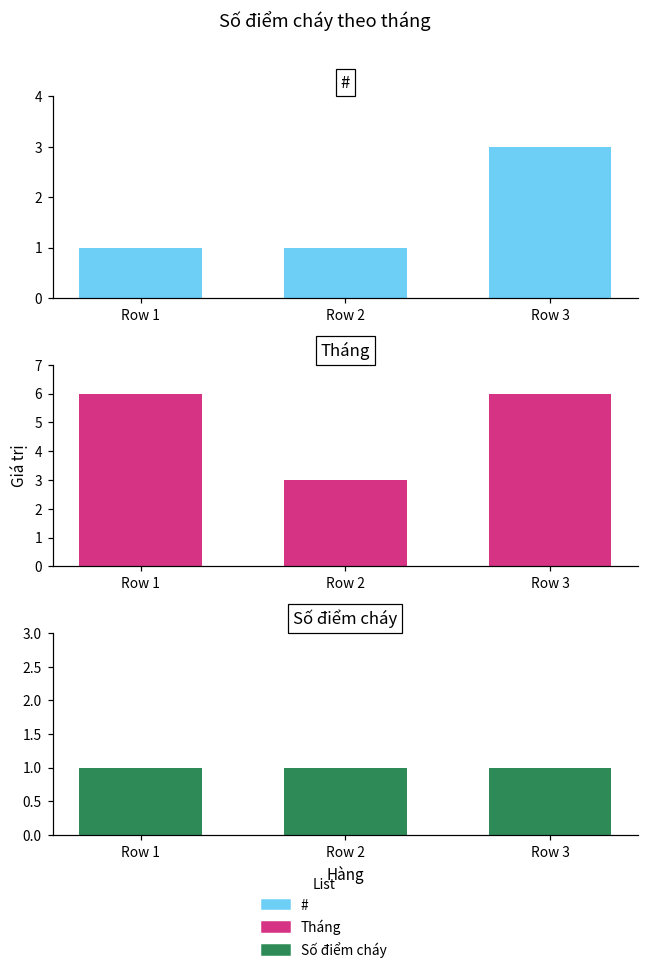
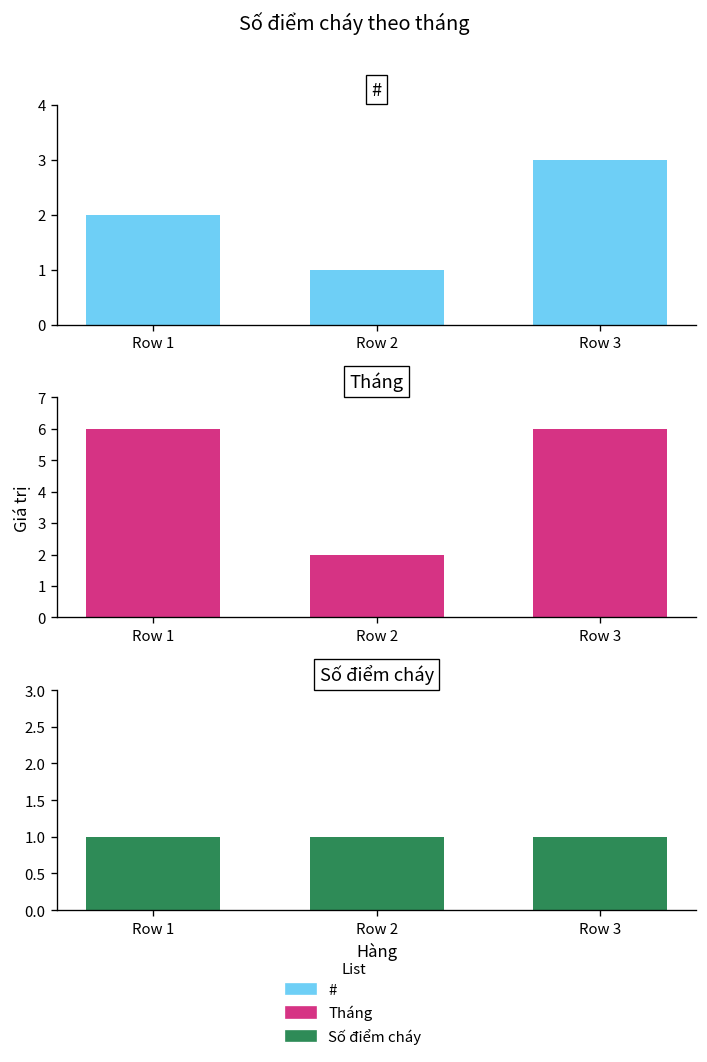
  {
    "#": {
-     "Row 1": 1,
+     "Row 1": 2,
      "Row 2": 1,
      "Row 3": 3
    },
    "Tháng": {
      "Row 1": 6,
-     "Row 2": 3,
+     "Row 2": 2,
      "Row 3": 6
    },
    "Số điểm cháy": {
      "Row 1": 1.0,
      "Row 2": 1.0,
      "Row 3": 1.0
    }
  }
